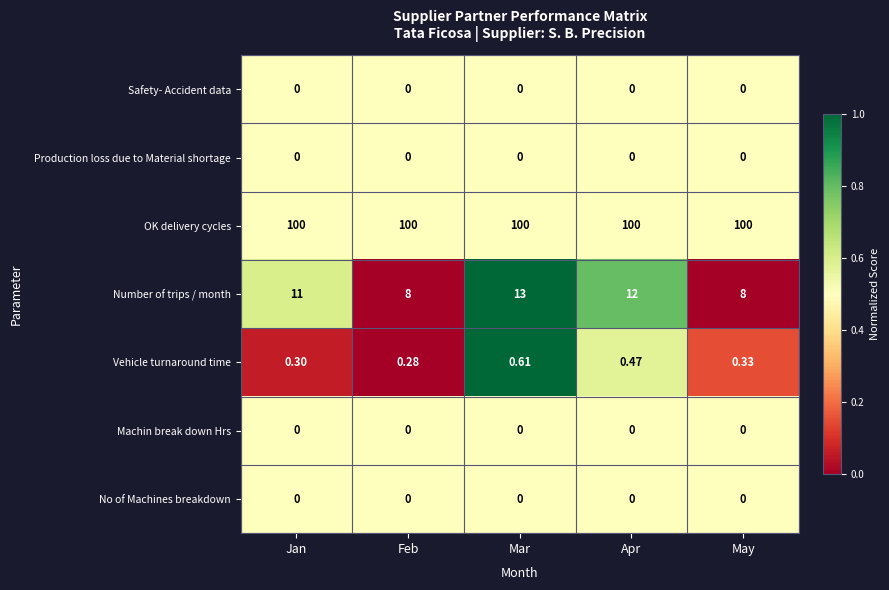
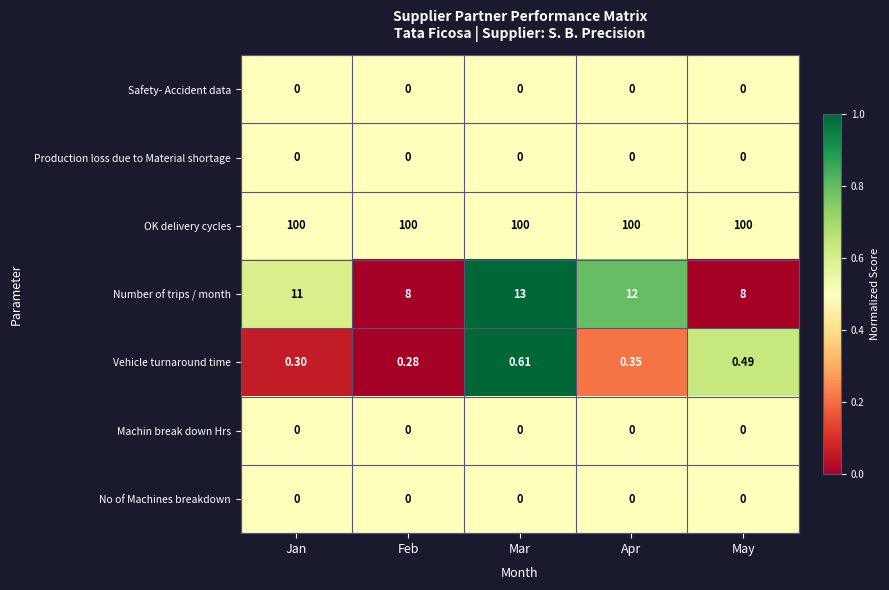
  {
    "Safety- Accident data": {
      "Jan": 0,
      "Feb": 0,
      "Mar": 0,
      "Apr": 0,
      "May": 0
    },
    "Production loss due to Material shortage": {
      "Jan": 0,
      "Feb": 0,
      "Mar": 0,
      "Apr": 0,
      "May": 0
    },
    "OK delivery cycles": {
      "Jan": 100,
      "Feb": 100,
      "Mar": 100,
      "Apr": 100,
      "May": 100
    },
    "Number of trips / month": {
      "Jan": 11,
      "Feb": 8,
      "Mar": 13,
      "Apr": 12,
      "May": 8
    },
    "Vehicle turnaround time": {
      "Jan": 0.30,
      "Feb": 0.28,
      "Mar": 0.61,
-     "Apr": 0.47,
-     "May": 0.33
+     "Apr": 0.35,
+     "May": 0.49
    },
    "Machin break down Hrs": {
      "Jan": 0,
      "Feb": 0,
      "Mar": 0,
      "Apr": 0,
      "May": 0
    },
    "No of Machines breakdown": {
      "Jan": 0,
      "Feb": 0,
      "Mar": 0,
      "Apr": 0,
      "May": 0
    }
  }
